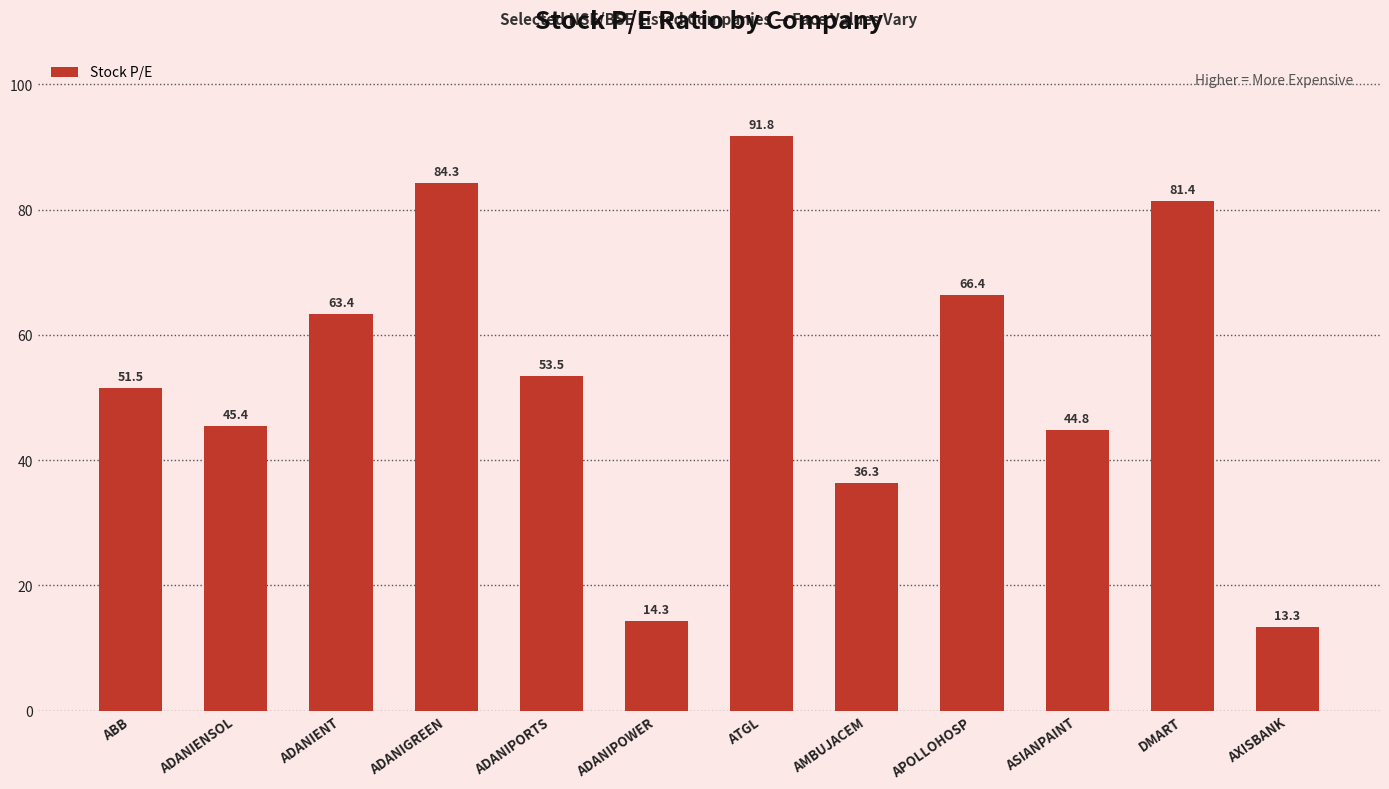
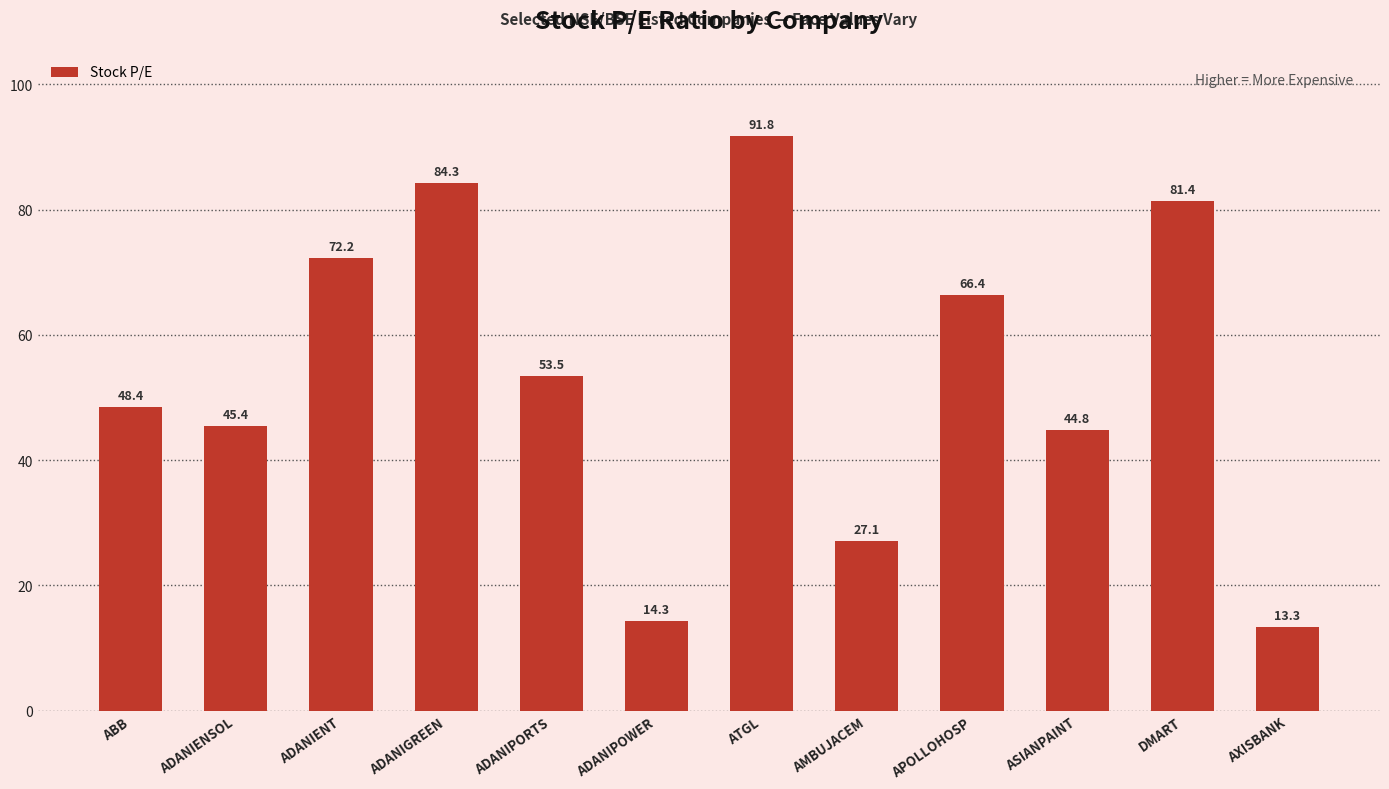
  {
-   "ABB": 51.5,
+   "ABB": 48.4,
    "ADANIENSOL": 45.4,
-   "ADANIENT": 63.4,
+   "ADANIENT": 72.2,
    "ADANIGREEN": 84.3,
    "ADANIPORTS": 53.5,
    "ADANIPOWER": 14.3,
    "ATGL": 91.8,
-   "AMBUJACEM": 36.3,
+   "AMBUJACEM": 27.1,
    "APOLLOHOSP": 66.4,
    "ASIANPAINT": 44.8,
    "DMART": 81.4,
    "AXISBANK": 13.3
  }
